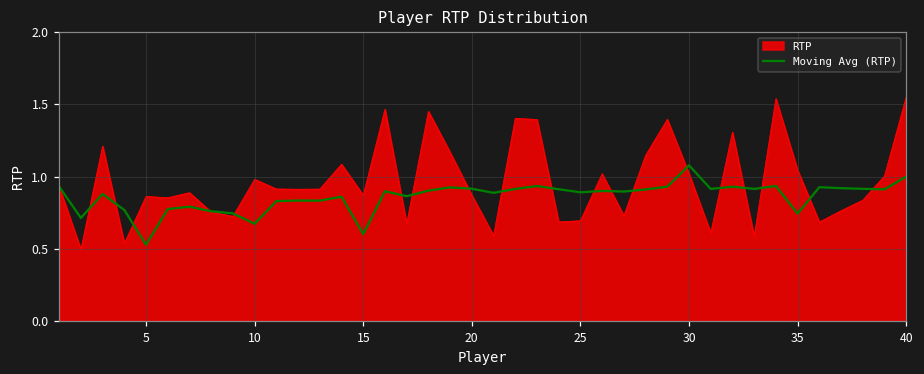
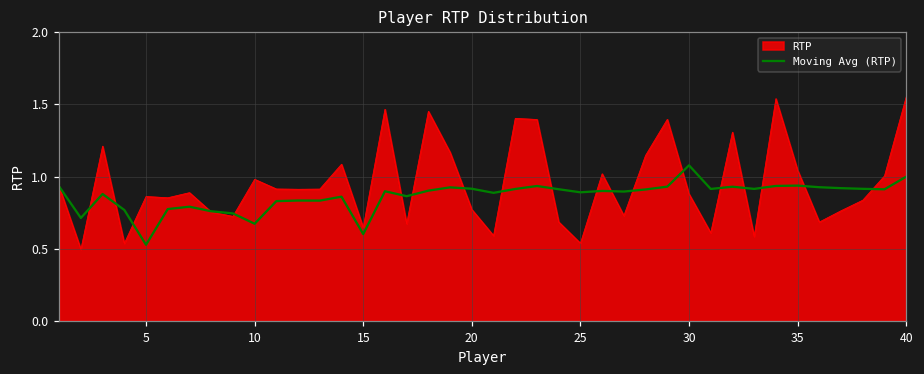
  {
    "RTP": {
      "5": 0.86,
      "10": 0.98,
-     "15": 0.87,
-     "20": 0.87,
-     "25": 0.69,
-     "30": 1.02,
+     "15": 0.65,
+     "20": 0.77,
+     "25": 0.54,
+     "30": 0.88,
      "35": 1.04,
      "40": 1.55
    },
    "Moving Avg (RTP)": {
      "5": 0.53,
      "10": 0.67,
      "15": 0.60,
      "20": 0.92,
      "25": 0.89,
      "30": 1.08,
-     "35": 0.74,
+     "35": 0.94,
      "40": 1.00
    }
  }
